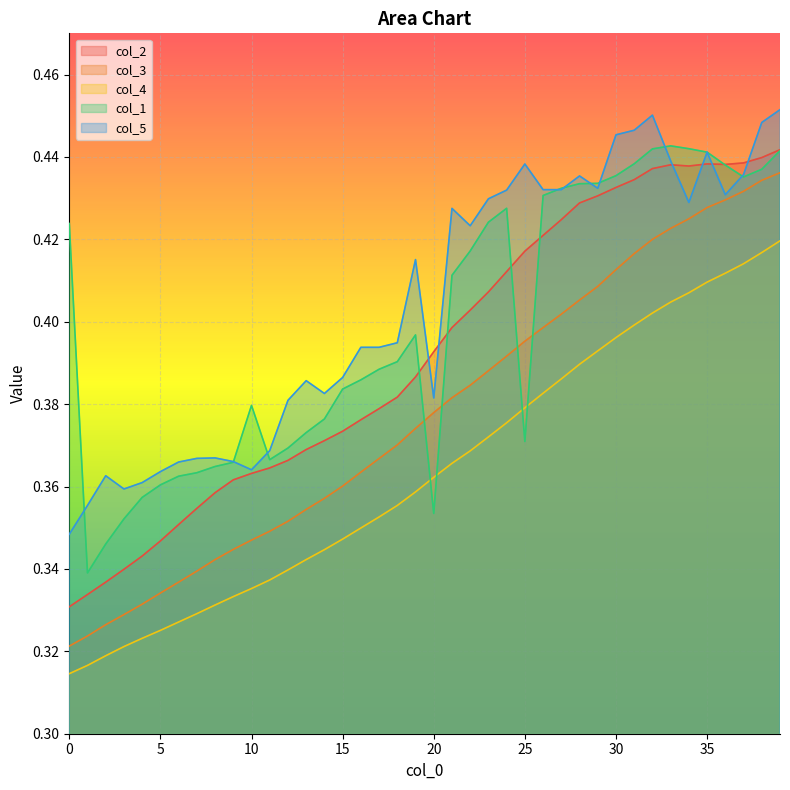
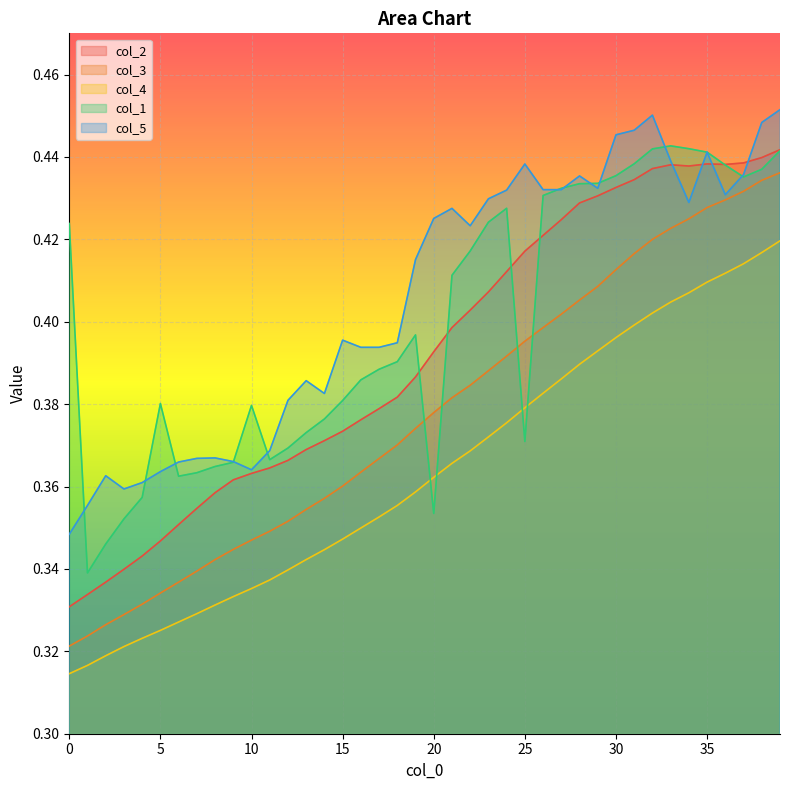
  {
    "col_1": {
      "0": 0.424,
-     "5": 0.360,
+     "5": 0.380,
      "10": 0.380,
-     "15": 0.384,
+     "15": 0.381,
      "20": 0.353,
      "25": 0.371,
      "30": 0.435
    },
    "col_5": {
      "0": 0.348,
      "5": 0.364,
      "10": 0.364,
-     "15": 0.386,
-     "20": 0.382,
+     "15": 0.396,
+     "20": 0.425,
      "25": 0.438,
      "30": 0.445
    }
  }
